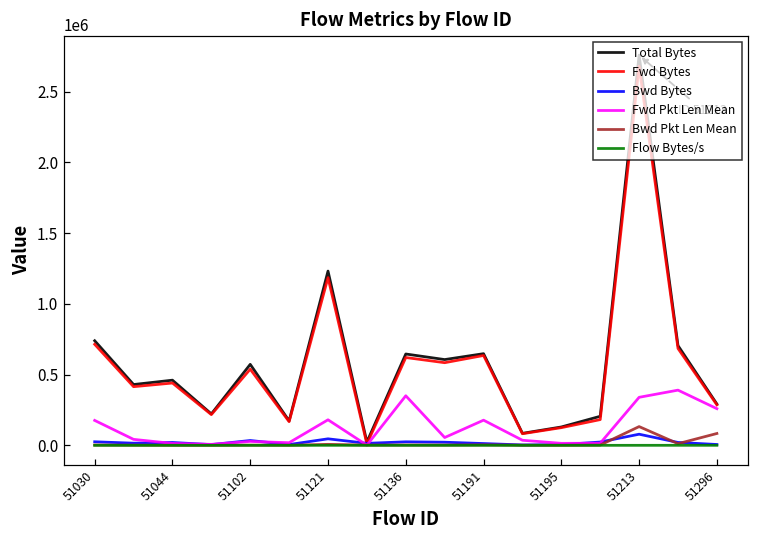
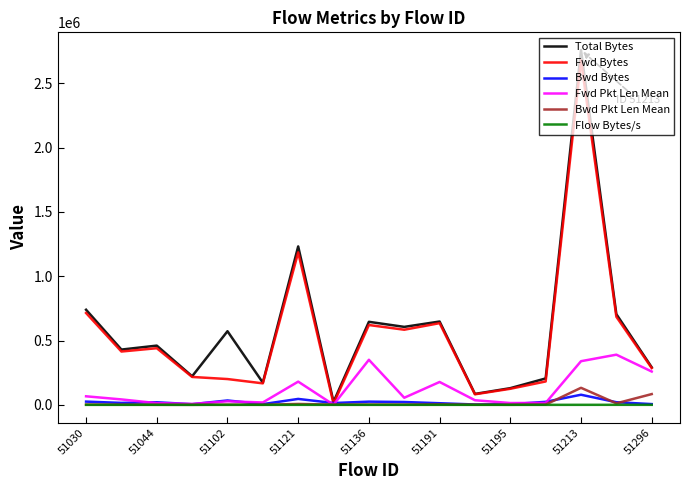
  {
    "Total Bytes": {
      "51030": 740000,
      "51044": 460000,
      "51102": 570000,
      "51121": 1230000,
      "51136": 650000
    },
    "Fwd Bytes": {
      "51030": 710000,
      "51044": 440000,
-     "51102": 540000,
+     "51102": 200000,
      "51121": 1190000,
      "51136": 620000
    },
    "Bwd Bytes": {
      "51030": 30000,
      "51121": 50000,
      "51136": 20000,
      "51213": 80000
    },
    "Fwd Pkt Len Mean": {
-     "51030": 180000,
+     "51030": 70000,
      "51121": 180000,
      "51136": 350000,
      "51191": 180000,
      "51213": 340000,
      "51296": 260000
    },
    "Bwd Pkt Len Mean": {
      "51213": 130000,
      "51296": 80000
    },
    "Flow Bytes/s": {
      "51213": 0
    }
  }
